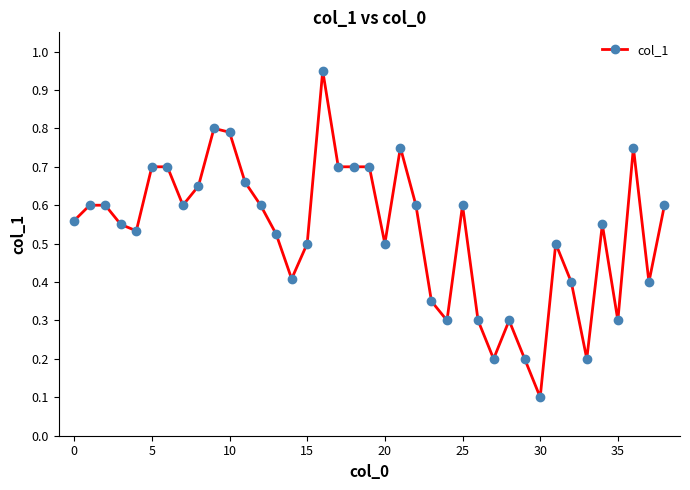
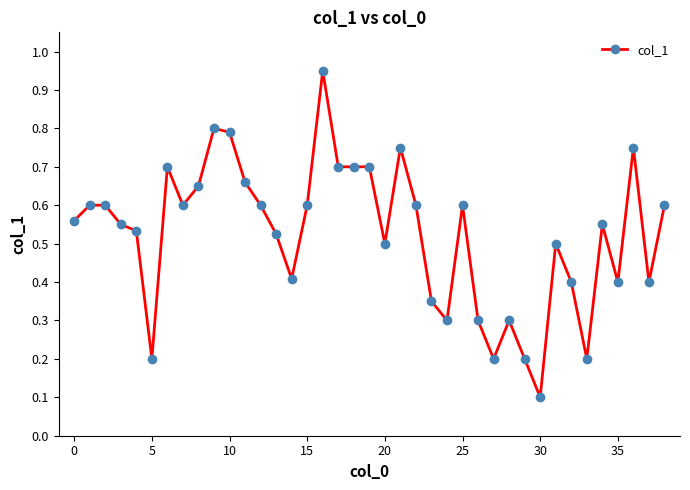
  {
    "0": 0.56,
-   "5": 0.7,
+   "5": 0.2,
    "10": 0.79,
-   "15": 0.5,
+   "15": 0.6,
    "20": 0.5,
    "25": 0.6,
    "30": 0.1,
-   "35": 0.3
+   "35": 0.4
  }
